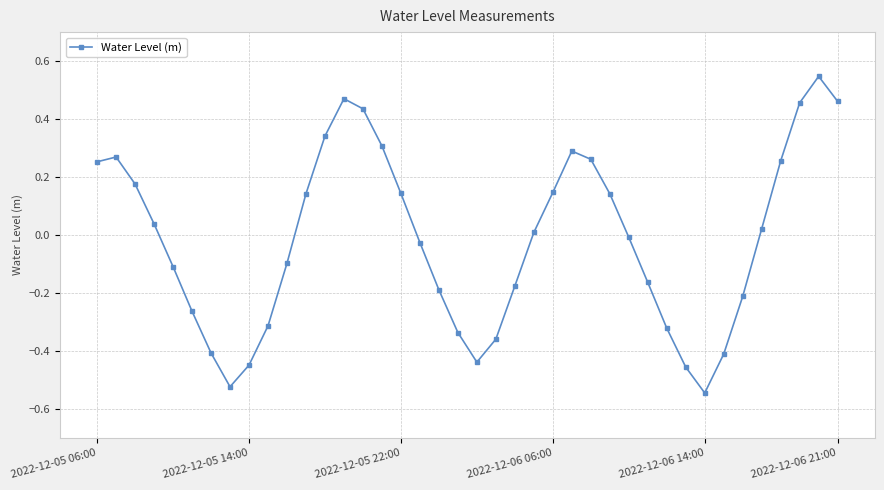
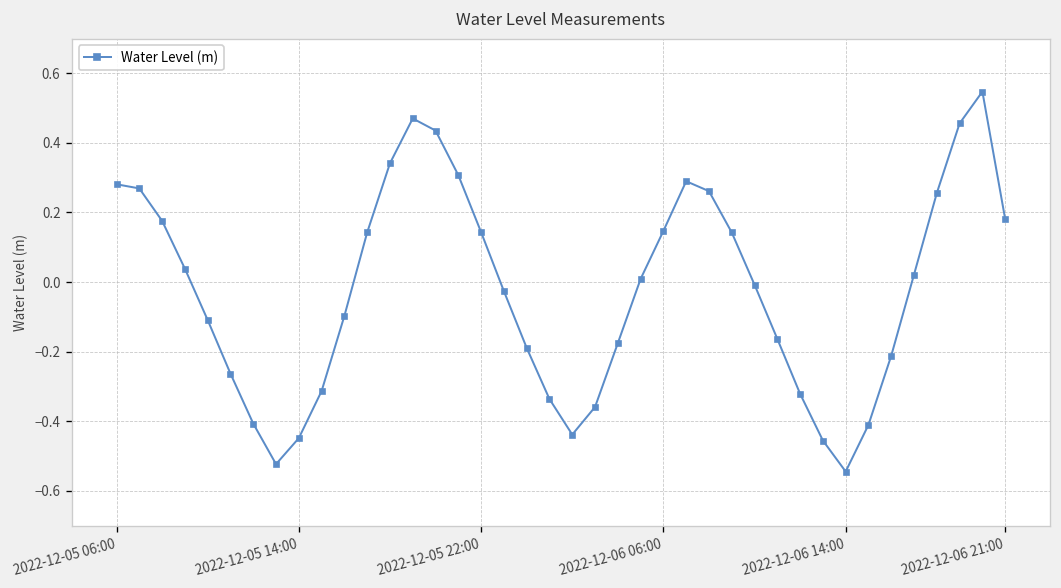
  {
-   "2022-12-05 06:00": 0.25,
+   "2022-12-05 06:00": 0.28,
    "2022-12-05 14:00": -0.45,
    "2022-12-05 22:00": 0.14,
    "2022-12-06 06:00": 0.15,
    "2022-12-06 14:00": -0.54,
-   "2022-12-06 21:00": 0.46
+   "2022-12-06 21:00": 0.18
  }
